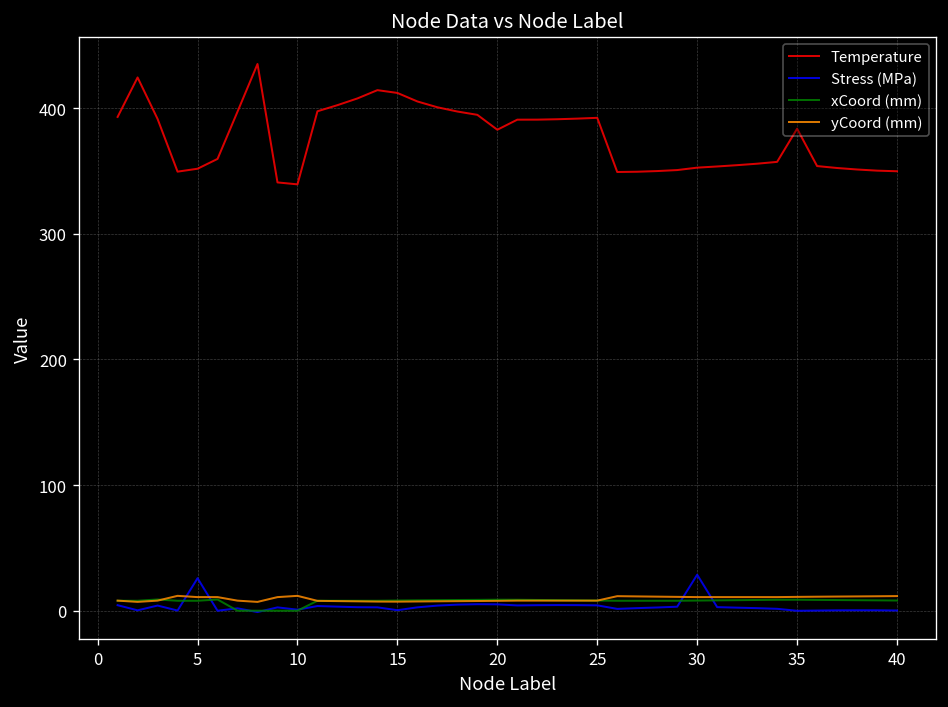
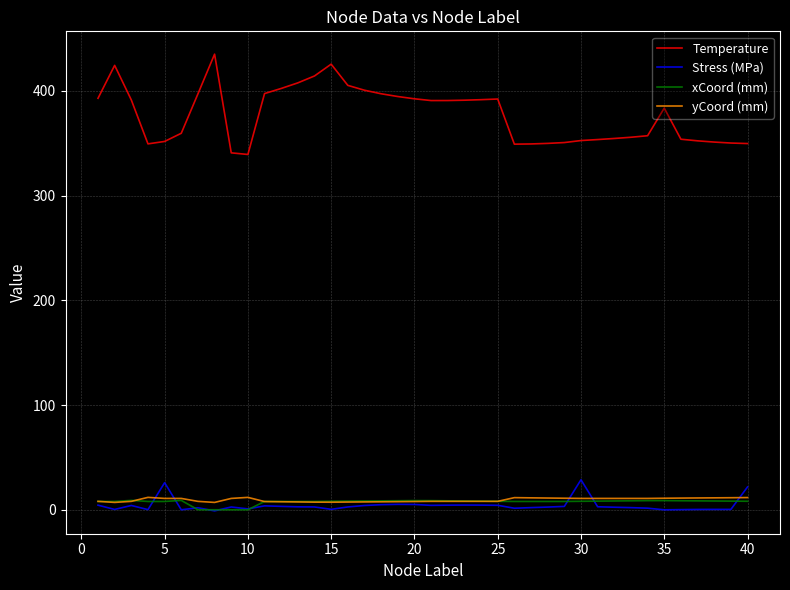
  {
    "Temperature": {
      "5": 352,
      "10": 339,
-     "15": 412,
-     "20": 383,
+     "15": 426,
+     "20": 393,
      "25": 392,
      "30": 353,
      "40": 350
    },
    "Stress (MPa)": {
      "5": 26,
      "15": 0,
      "20": 5,
      "25": 4,
      "30": 29,
      "35": 0,
-     "40": 0
+     "40": 22
    },
    "xCoord (mm)": {
      "5": 8,
      "30": 8,
      "40": 8
    },
    "yCoord (mm)": {
      "5": 11,
      "10": 12,
      "30": 11,
      "40": 12
    }
  }
